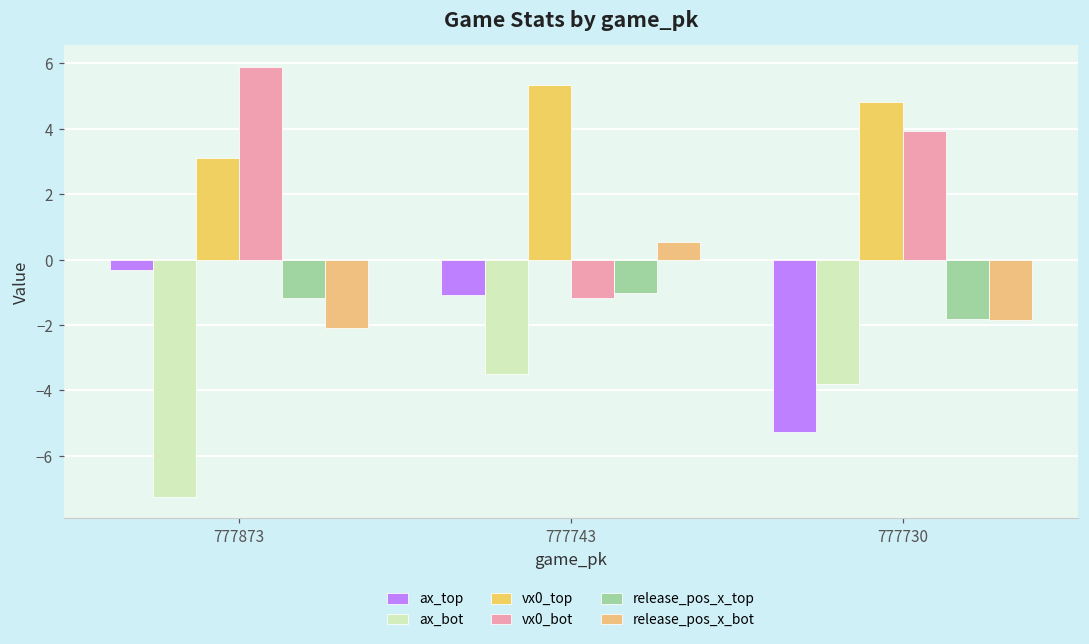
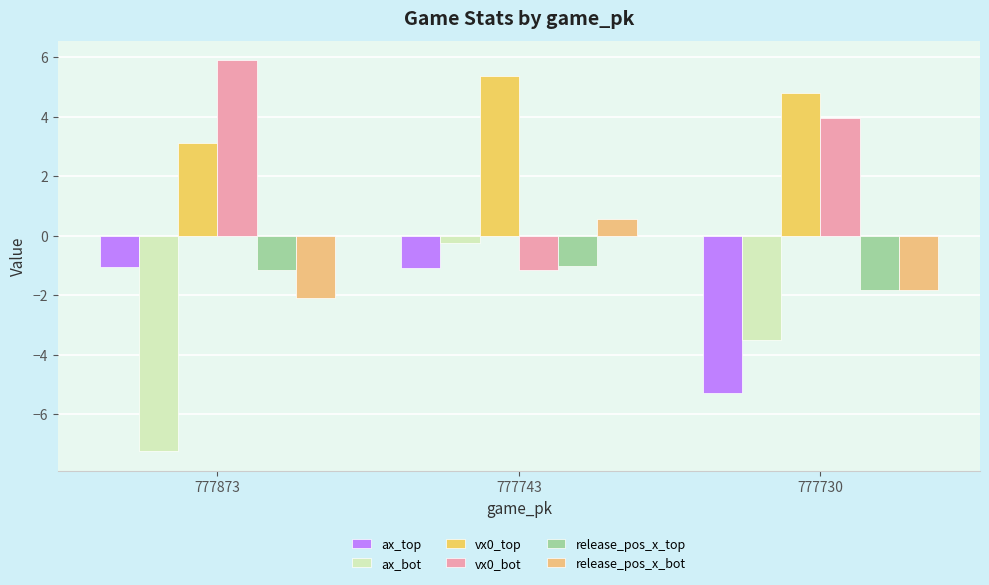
  {
    "ax_top": {
-     "777873": -0.3,
+     "777873": -1.1,
      "777743": -1.1,
      "777730": -5.3
    },
    "ax_bot": {
      "777873": -7.2,
-     "777743": -3.5,
-     "777730": -3.8
+     "777743": -0.2,
+     "777730": -3.5
    },
    "release_pos_x_top": {
      "777873": -1.2,
      "777743": -1.0,
      "777730": -1.8
    }
  }
